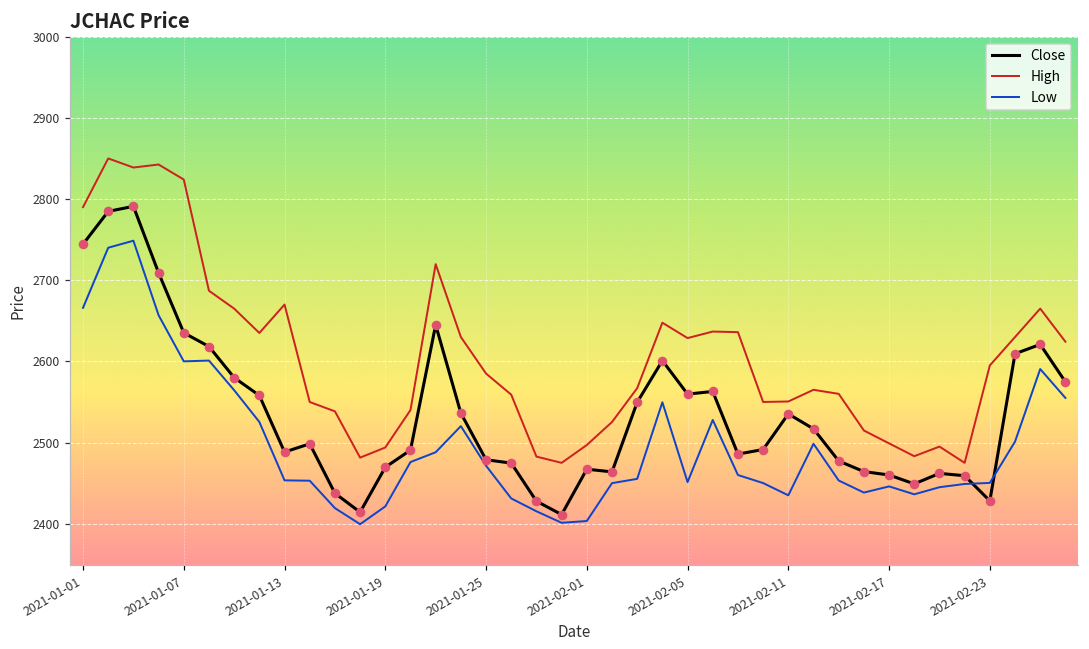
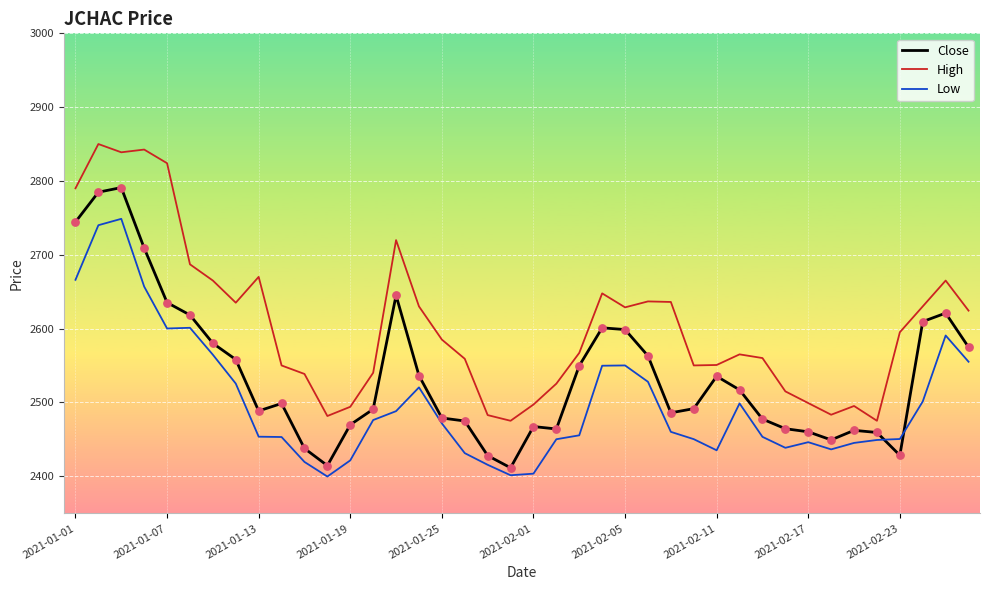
  {
    "Close": {
      "2021-01-01": 2740,
      "2021-01-07": 2640,
      "2021-01-13": 2490,
      "2021-01-19": 2470,
      "2021-01-25": 2480,
      "2021-02-01": 2470,
-     "2021-02-05": 2560,
+     "2021-02-05": 2600,
      "2021-02-11": 2540,
      "2021-02-17": 2460,
      "2021-02-23": 2430
    },
    "High": {
      "2021-01-01": 2790,
      "2021-01-07": 2820,
      "2021-01-13": 2670,
      "2021-01-19": 2490,
      "2021-01-25": 2590,
      "2021-02-01": 2500,
      "2021-02-05": 2630,
      "2021-02-11": 2550,
      "2021-02-17": 2500,
      "2021-02-23": 2600
    },
    "Low": {
      "2021-01-01": 2670,
      "2021-01-07": 2600,
      "2021-01-13": 2450,
      "2021-01-19": 2420,
      "2021-01-25": 2470,
      "2021-02-01": 2400,
-     "2021-02-05": 2450,
+     "2021-02-05": 2550,
      "2021-02-11": 2440,
      "2021-02-17": 2450,
      "2021-02-23": 2450
    }
  }
